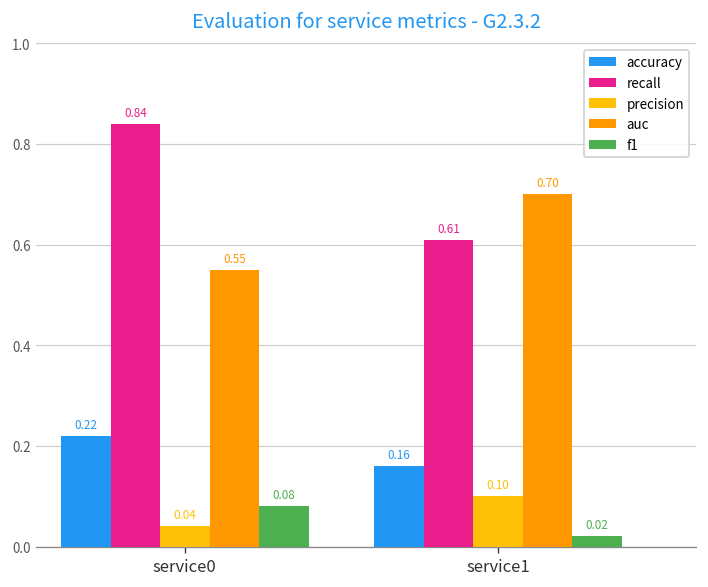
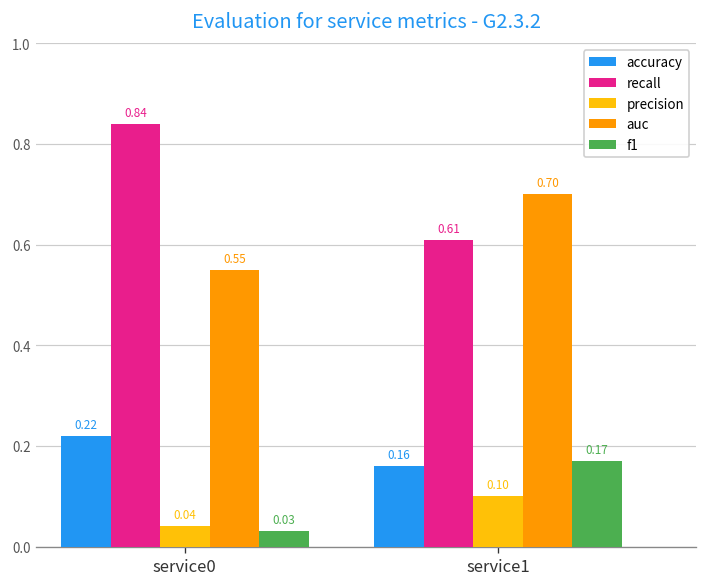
  {
    "accuracy": {
      "service0": 0.22,
      "service1": 0.16
    },
    "recall": {
      "service0": 0.84,
      "service1": 0.61
    },
    "f1": {
-     "service0": 0.08,
-     "service1": 0.02
+     "service0": 0.03,
+     "service1": 0.17
    }
  }
